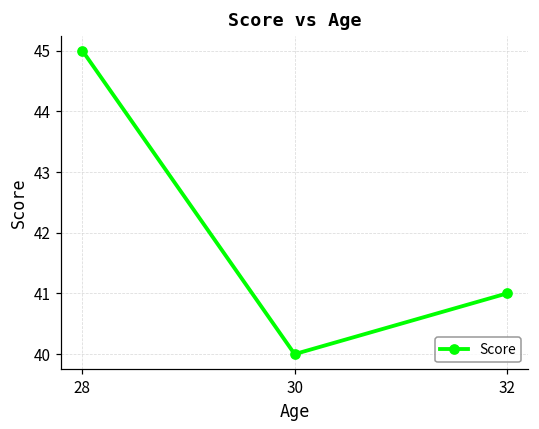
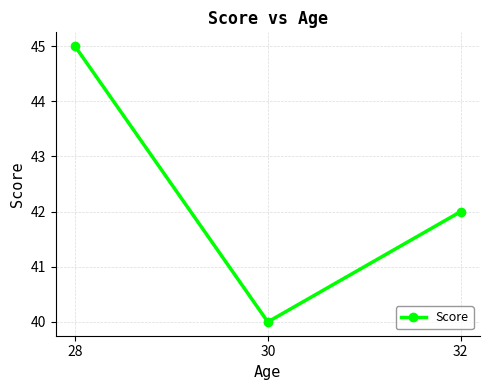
  {
    "28": 45,
    "30": 40,
-   "32": 41
+   "32": 42
  }
